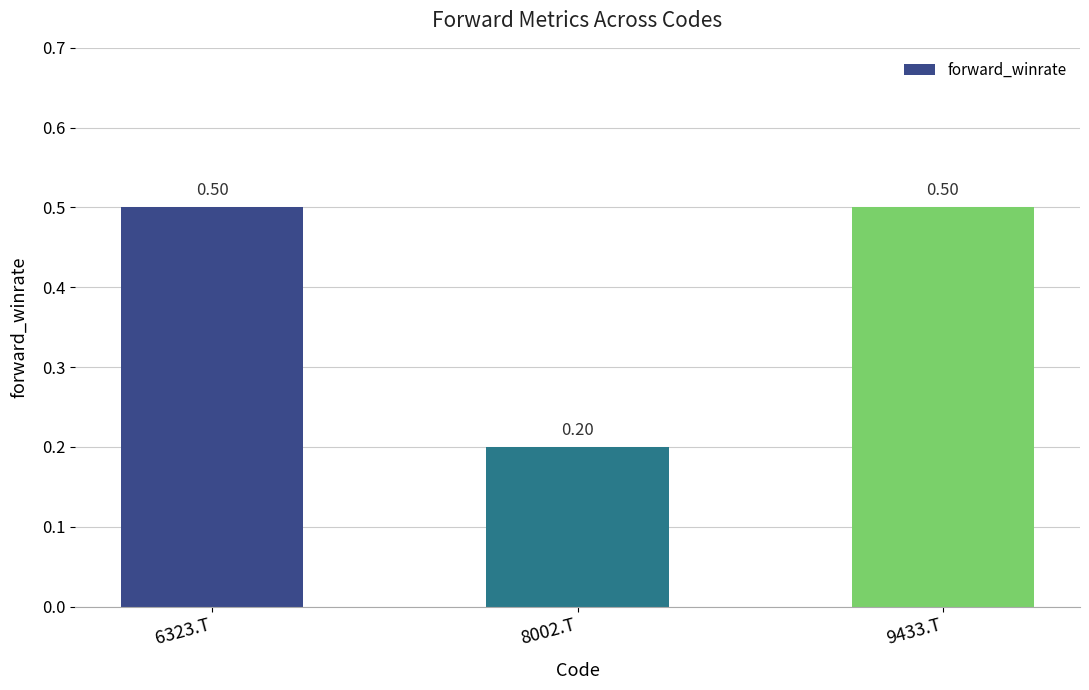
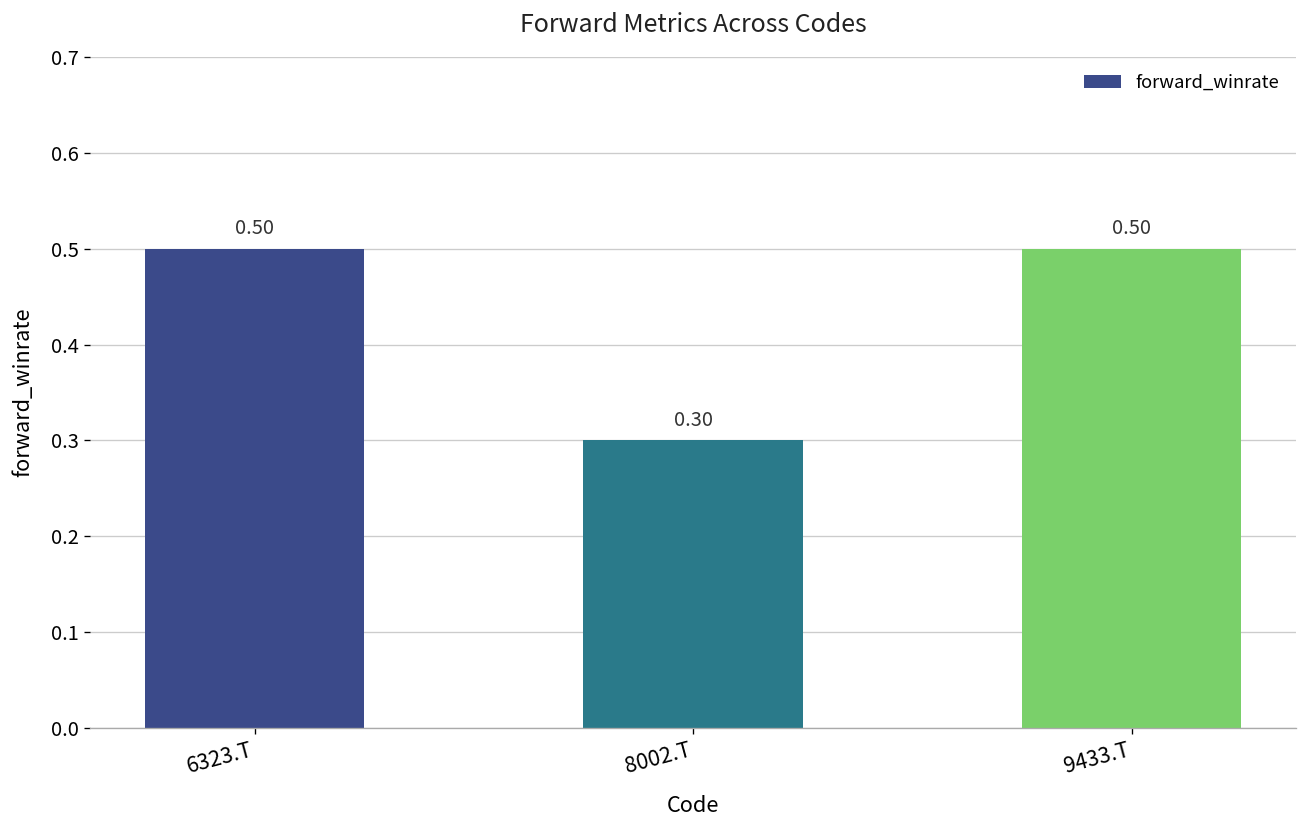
  {
    "6323.T": 0.50,
-   "8002.T": 0.20,
+   "8002.T": 0.30,
    "9433.T": 0.50
  }
